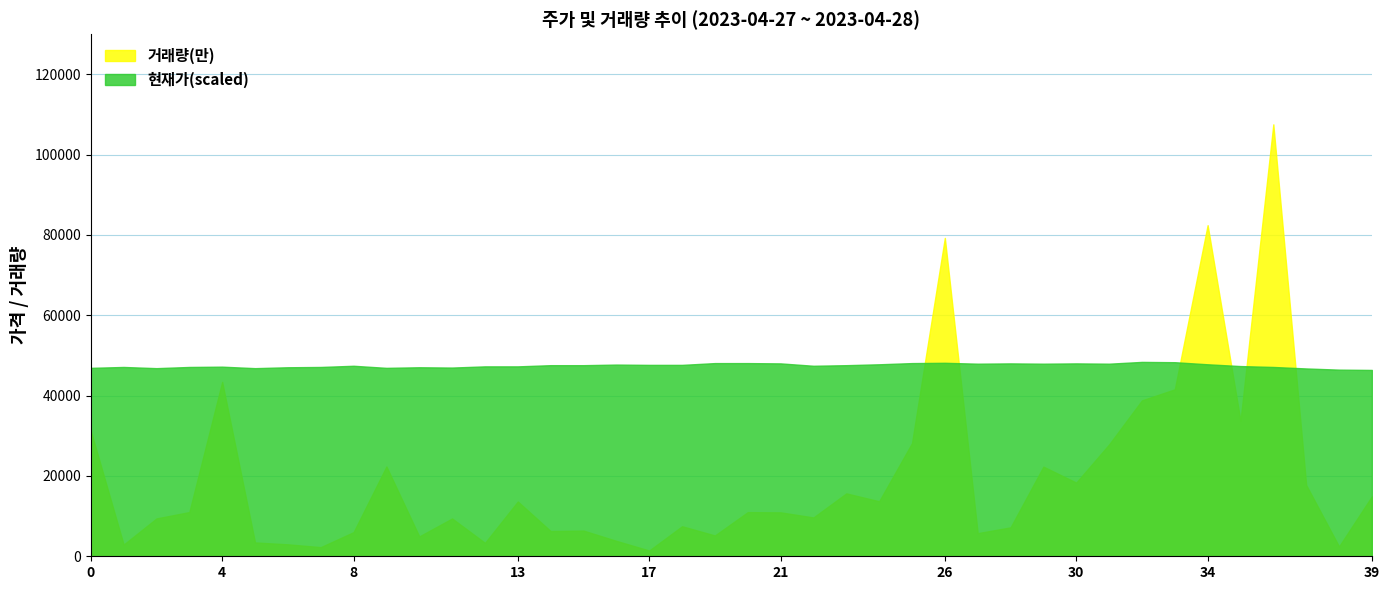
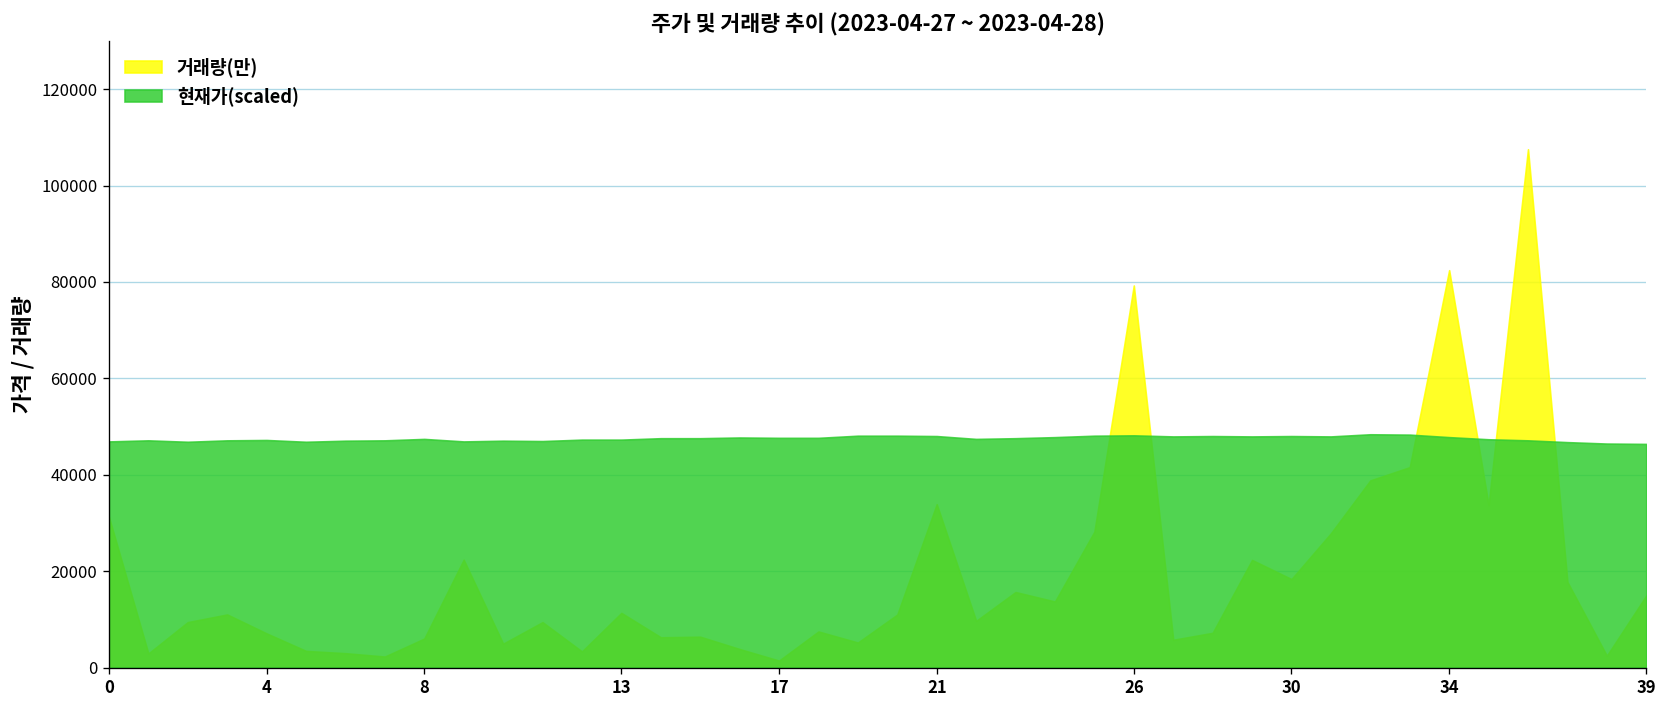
  {
    "거래량(만)": {
      "0": 31000,
-     "4": 43000,
+     "4": 7000,
      "8": 6000,
-     "13": 14000,
+     "13": 11000,
      "17": 1000,
-     "21": 11000,
+     "21": 34000,
      "26": 79000,
      "30": 18000,
      "34": 82000,
      "39": 15000
    },
    "현재가(scaled)": {
      "0": 47000,
      "4": 47000,
      "8": 47000,
      "13": 47000,
      "17": 48000,
      "21": 48000,
      "26": 48000,
      "30": 48000,
      "34": 48000,
      "39": 46000
    }
  }
